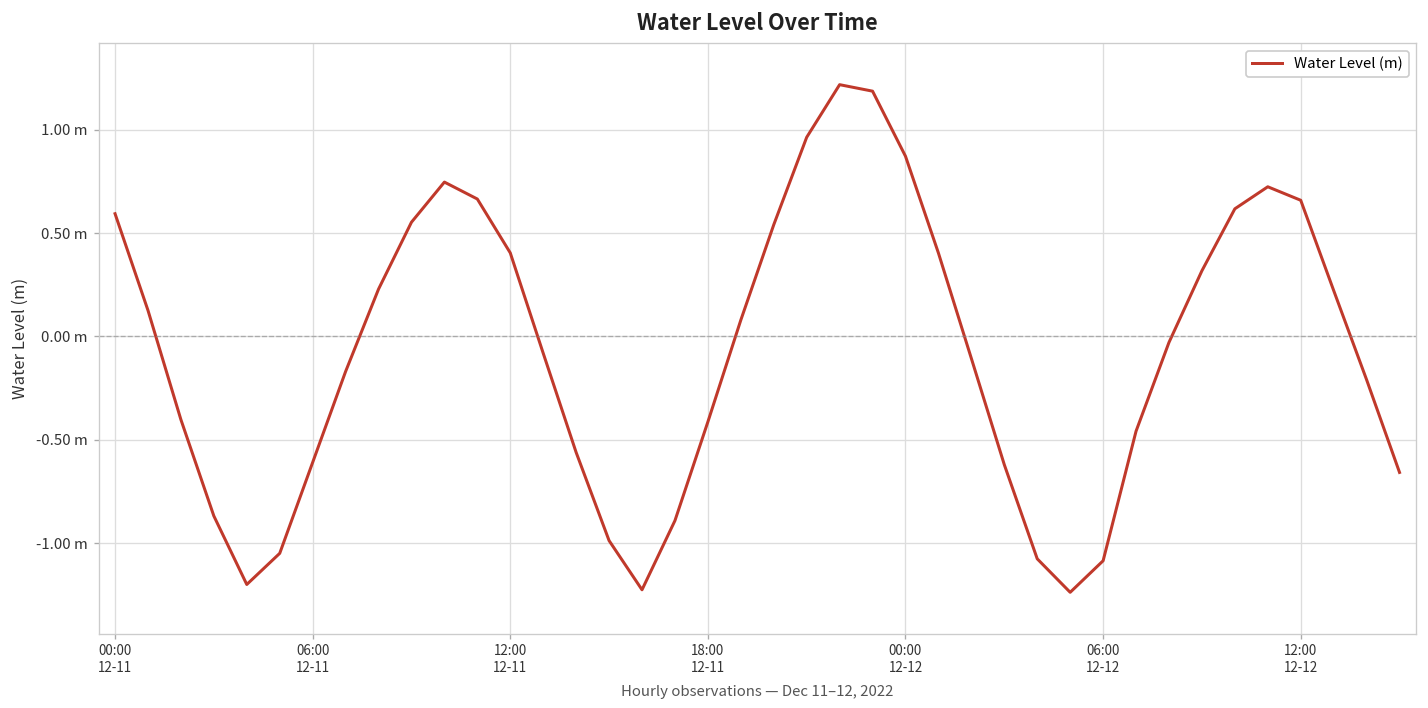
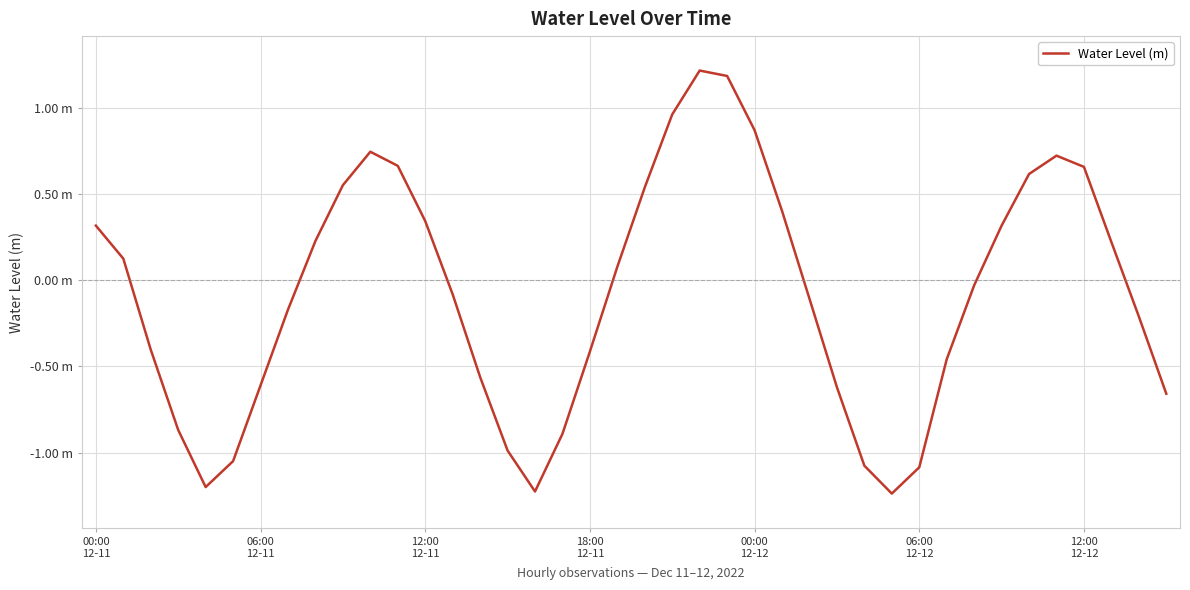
  {
-   "00:00 12-11": "0.59 m",
+   "00:00 12-11": "0.32 m",
    "06:00 12-11": "-0.61 m",
-   "12:00 12-11": "0.40 m",
+   "12:00 12-11": "0.34 m",
    "18:00 12-11": "-0.41 m",
    "00:00 12-12": "0.87 m",
    "06:00 12-12": "-1.09 m",
    "12:00 12-12": "0.66 m"
  }
